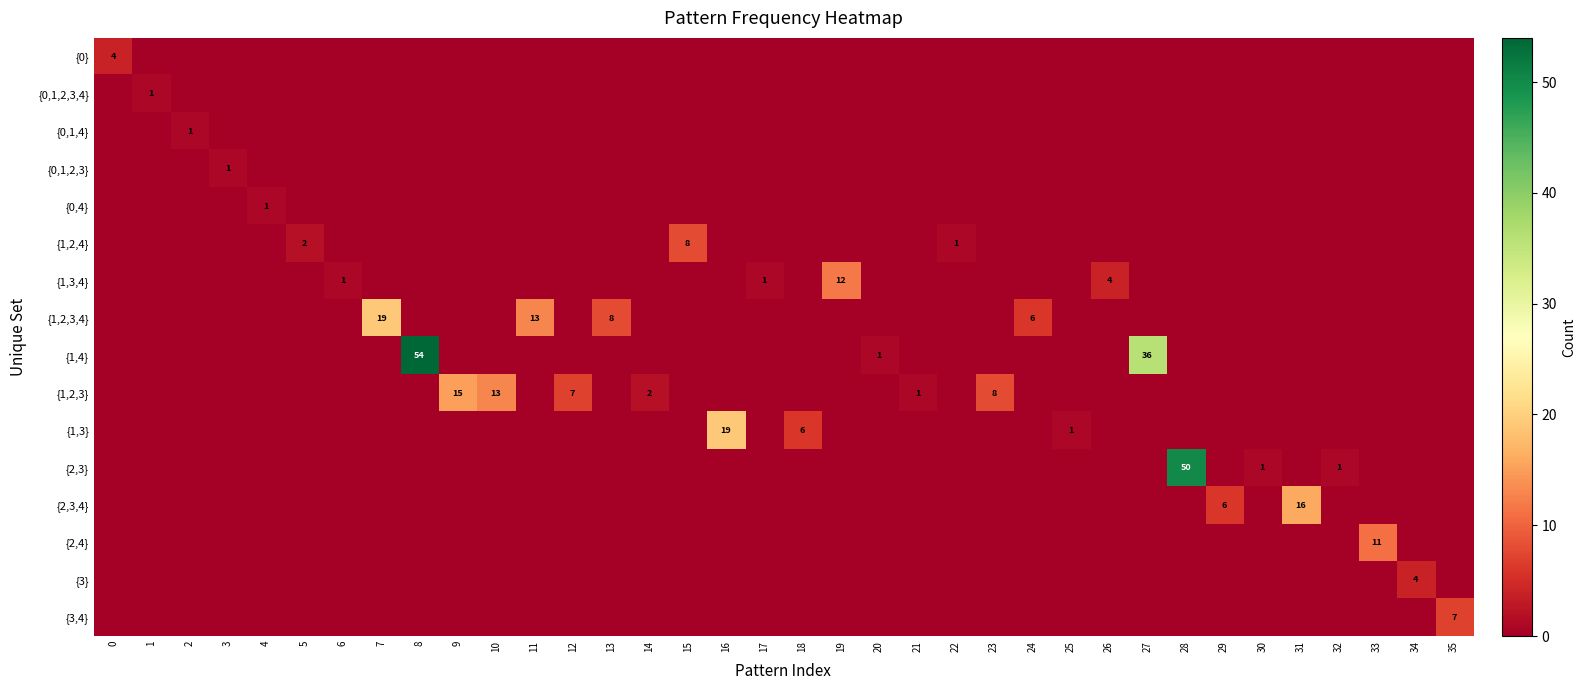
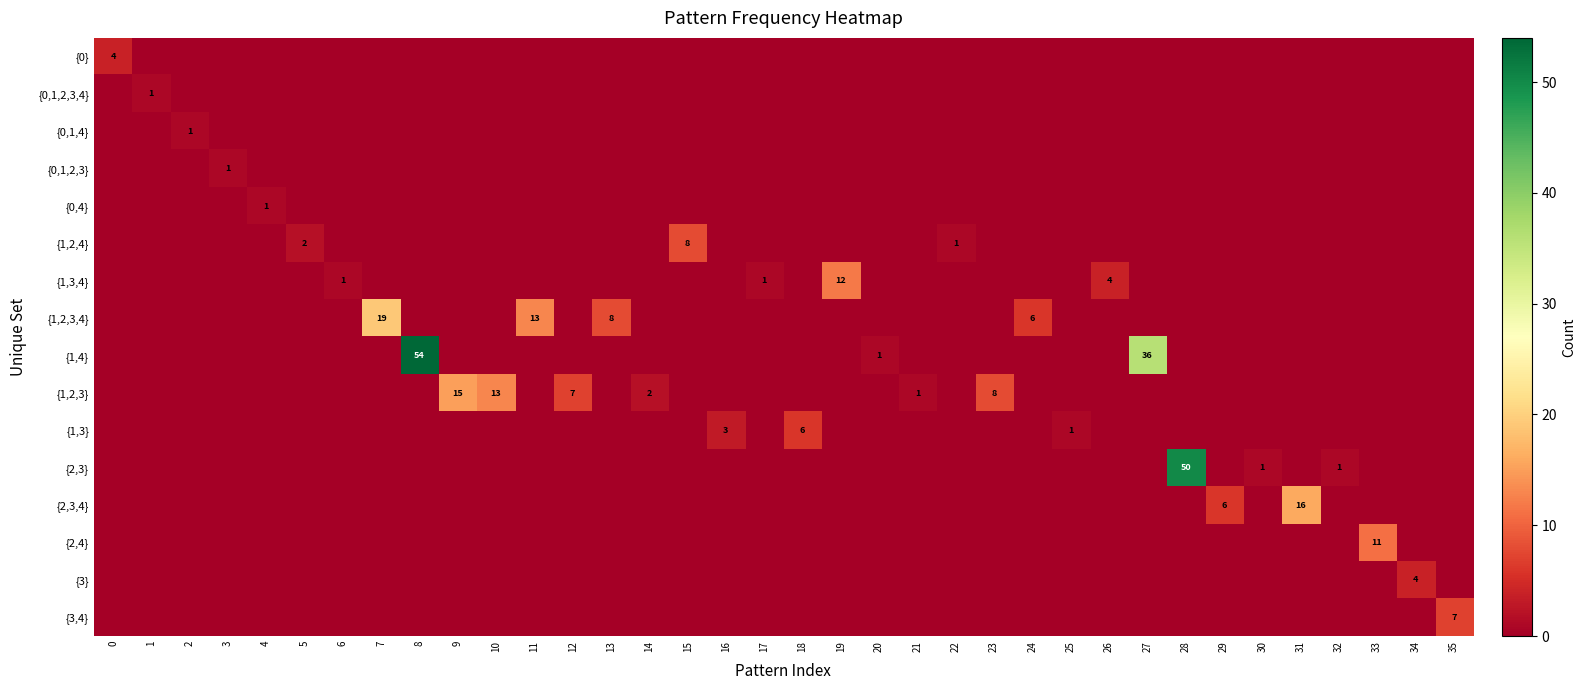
  {
    "{0}": {
      "0": 4
    },
    "{0,1,2,3,4}": {
      "1": 1
    },
    "{0,1,4}": {
      "2": 1
    },
    "{0,1,2,3}": {
      "3": 1
    },
    "{0,4}": {
      "4": 1
    },
    "{1,2,4}": {
      "5": 2,
      "15": 8,
      "22": 1
    },
    "{1,3,4}": {
      "6": 1,
      "17": 1,
      "19": 12,
      "26": 4
    },
    "{1,2,3,4}": {
      "7": 19,
      "11": 13,
      "13": 8,
      "24": 6
    },
    "{1,4}": {
      "8": 54,
      "20": 1,
      "27": 36
    },
    "{1,2,3}": {
      "9": 15,
      "10": 13,
      "12": 7,
      "14": 2,
      "21": 1,
      "23": 8
    },
    "{1,3}": {
-     "16": 19,
+     "16": 3,
      "18": 6,
      "25": 1
    },
    "{2,3}": {
      "28": 50,
      "30": 1,
      "32": 1
    },
    "{2,3,4}": {
      "29": 6,
      "31": 16
    },
    "{2,4}": {
      "33": 11
    },
    "{3}": {
      "34": 4
    },
    "{3,4}": {
      "35": 7
    }
  }
